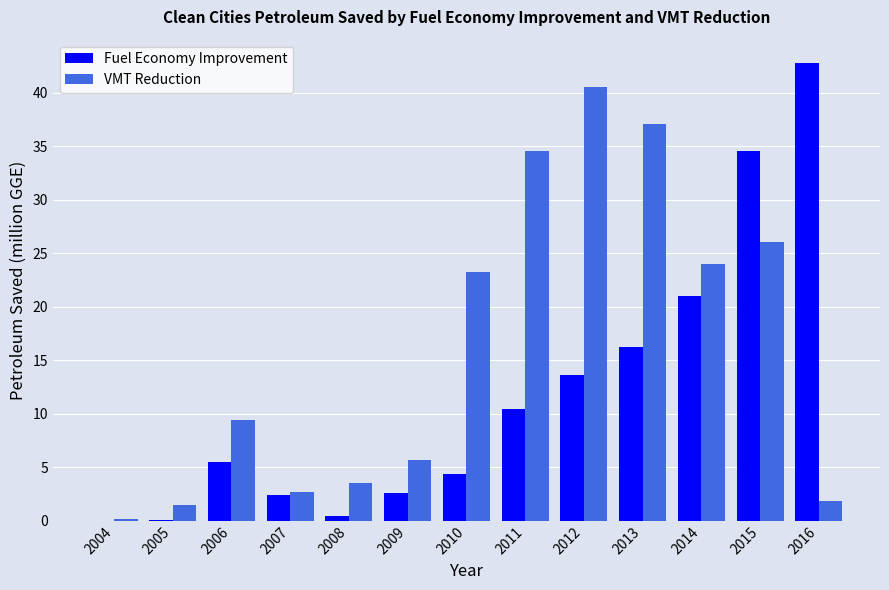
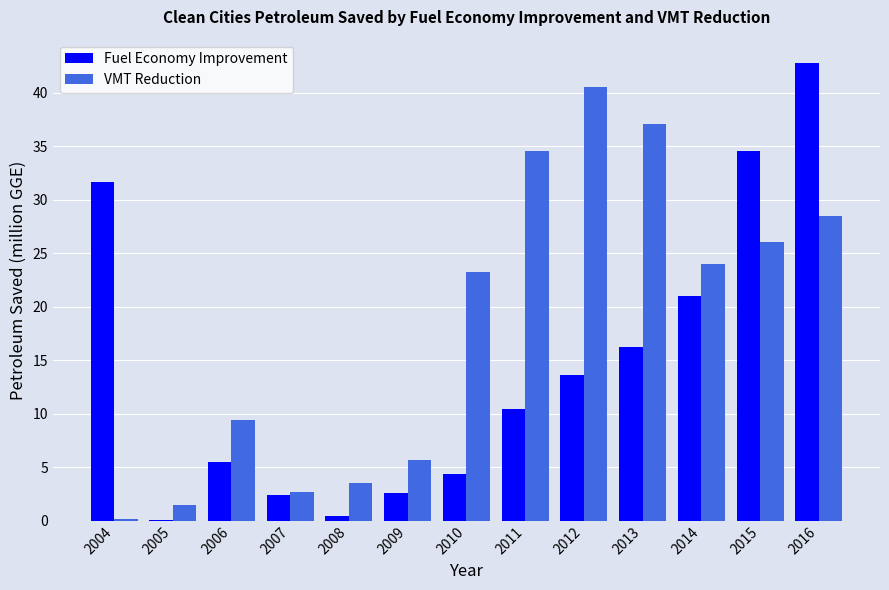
  {
    "Fuel Economy Improvement": {
-     "2004": 0.0,
+     "2004": 31.7,
      "2006": 5.5,
      "2007": 2.4,
      "2008": 0.4,
      "2009": 2.6,
      "2010": 4.4,
      "2011": 10.4,
      "2012": 13.6,
      "2013": 16.2,
      "2014": 21.0,
      "2015": 34.5,
      "2016": 42.8
    },
    "VMT Reduction": {
      "2005": 1.5,
      "2006": 9.4,
      "2007": 2.7,
      "2008": 3.5,
      "2009": 5.7,
      "2010": 23.2,
      "2011": 34.5,
      "2012": 40.5,
      "2013": 37.1,
      "2014": 24.0,
      "2015": 26.0,
-     "2016": 1.8
+     "2016": 28.5
    }
  }
